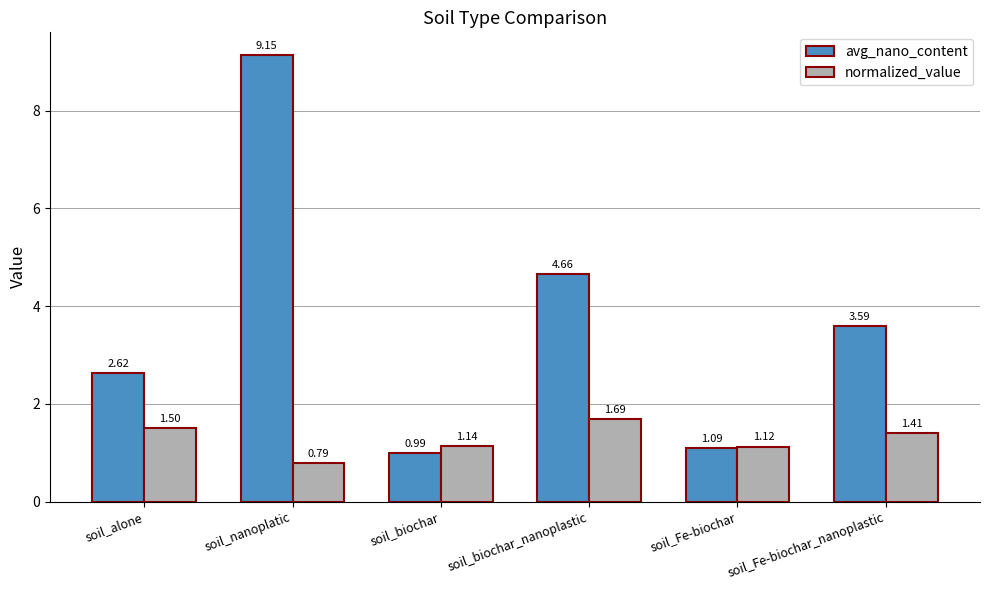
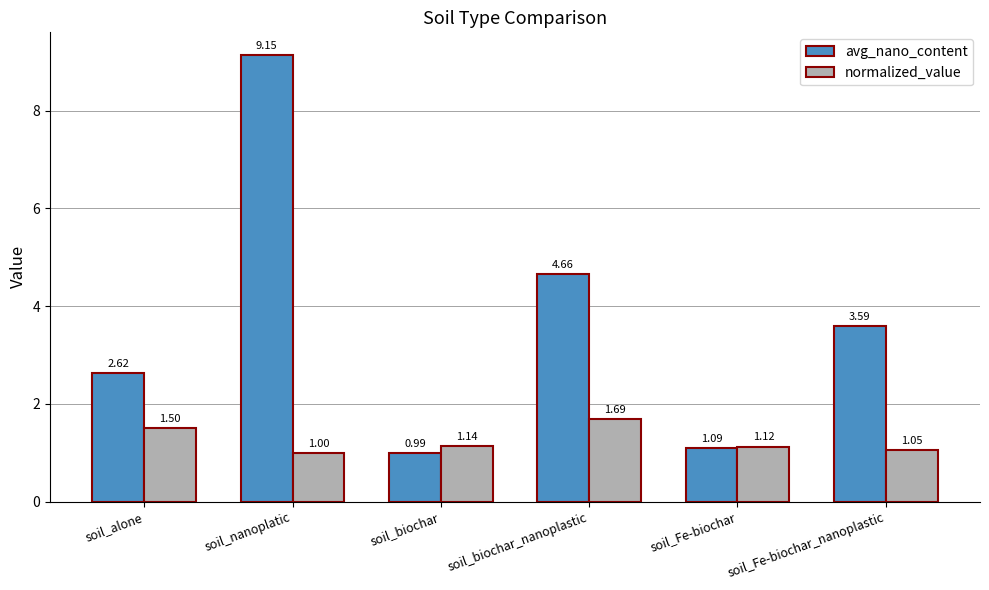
  {
    "avg_nano_content": {
      "soil_alone": 2.62,
      "soil_nanoplatic": 9.15,
      "soil_biochar": 0.99,
      "soil_biochar_nanoplastic": 4.66,
      "soil_Fe-biochar": 1.09,
      "soil_Fe-biochar_nanoplastic": 3.59
    },
    "normalized_value": {
      "soil_alone": 1.50,
-     "soil_nanoplatic": 0.79,
+     "soil_nanoplatic": 1.00,
      "soil_biochar": 1.14,
      "soil_biochar_nanoplastic": 1.69,
      "soil_Fe-biochar": 1.12,
-     "soil_Fe-biochar_nanoplastic": 1.41
+     "soil_Fe-biochar_nanoplastic": 1.05
    }
  }
